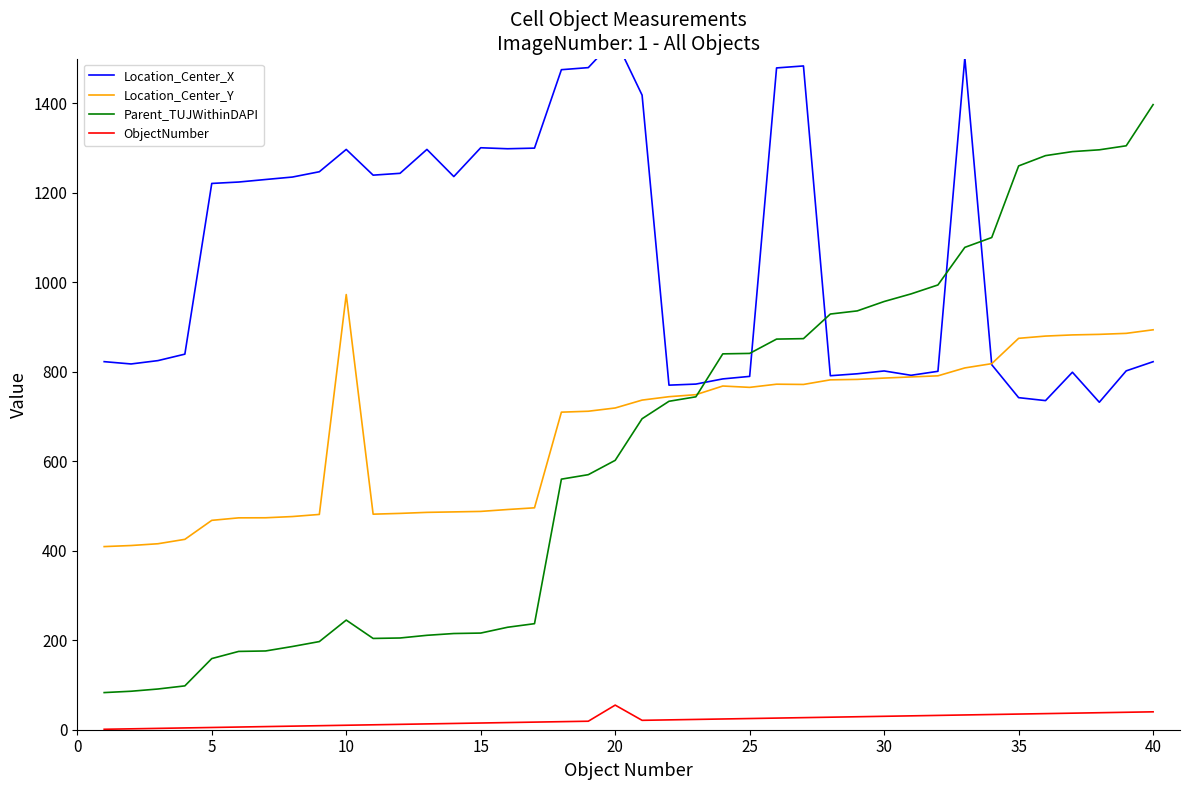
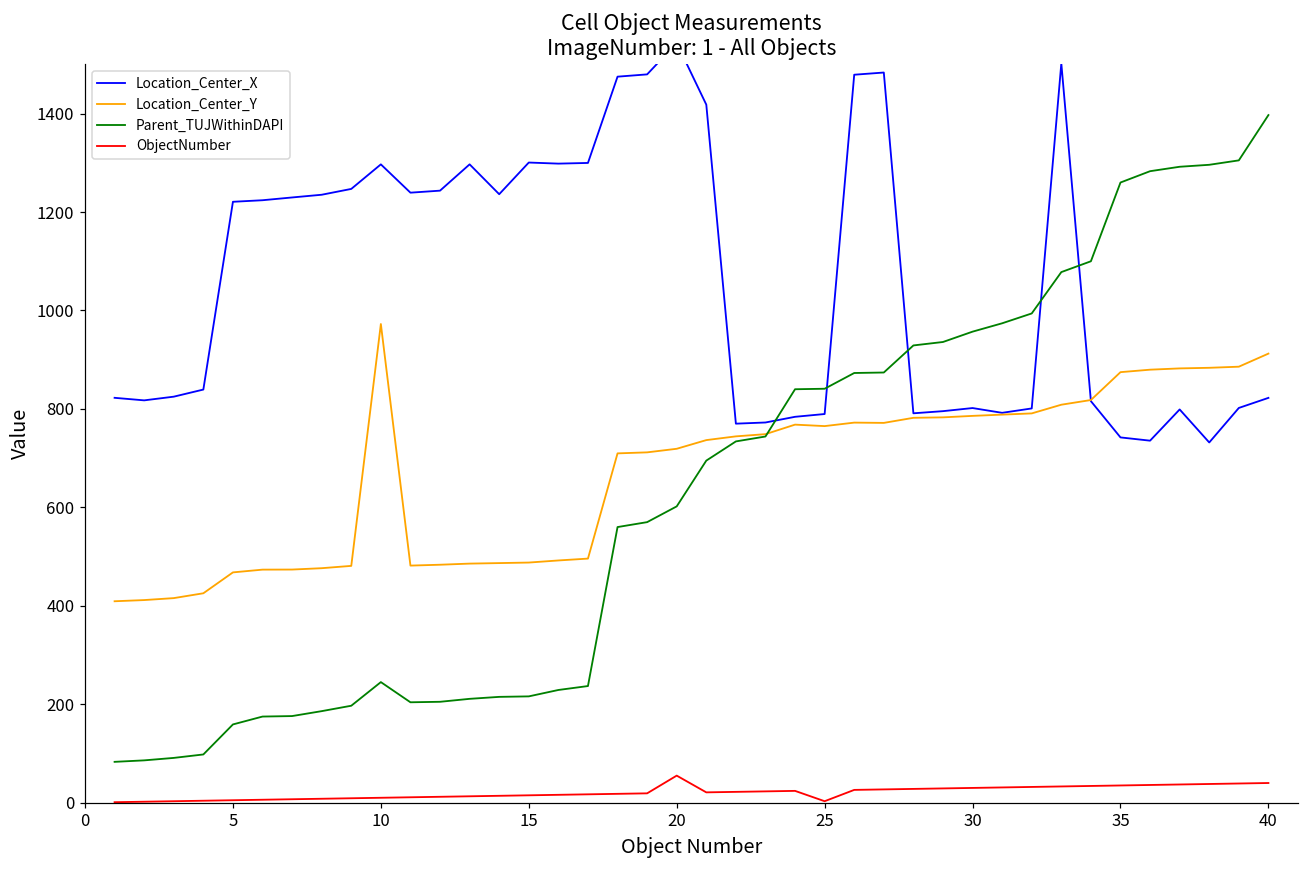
  {
    "Location_Center_X": {
      "5": 1220,
      "10": 1300,
      "15": 1300,
      "25": 790,
      "30": 800,
      "35": 740,
      "40": 820
    },
    "Location_Center_Y": {
      "5": 470,
      "10": 970,
      "15": 490,
      "20": 720,
      "25": 770,
      "30": 790,
      "35": 870,
-     "40": 890
+     "40": 910
    },
    "Parent_TUJWithinDAPI": {
      "5": 160,
      "10": 250,
      "15": 220,
      "20": 600,
      "25": 840,
      "30": 960,
      "35": 1260,
      "40": 1400
    },
    "ObjectNumber": {
      "5": 10,
      "10": 10,
      "15": 20,
      "20": 60,
-     "25": 30,
+     "25": 0,
      "30": 30,
      "35": 40,
      "40": 40
    }
  }
